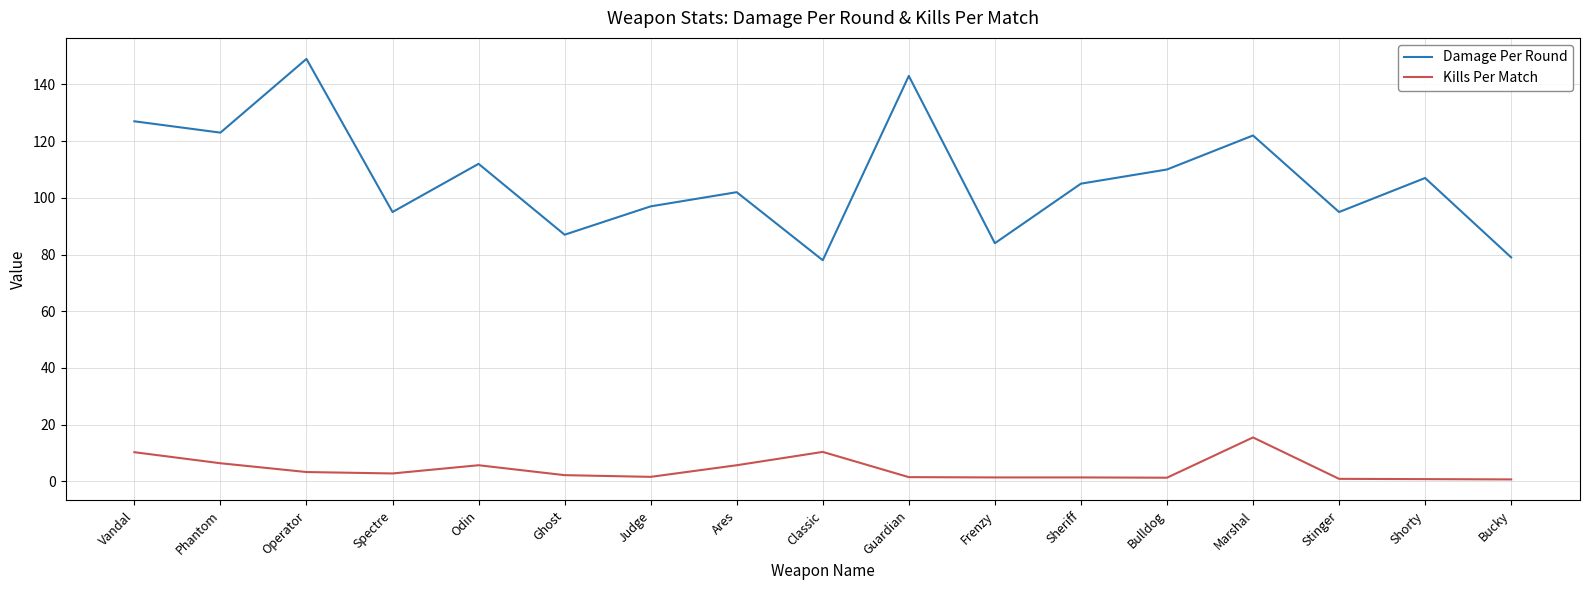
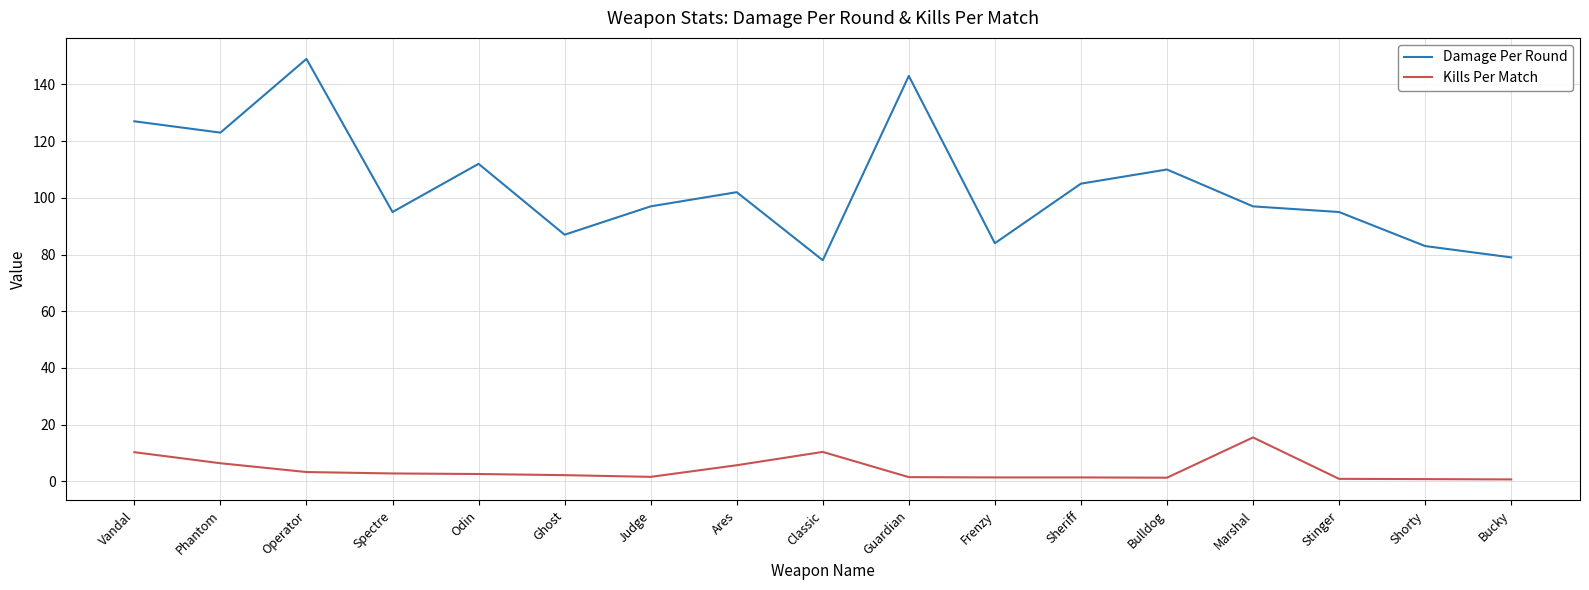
  {
    "Damage Per Round": {
      "Vandal": 127,
      "Phantom": 123,
      "Operator": 149,
      "Spectre": 95,
      "Odin": 112,
      "Ghost": 87,
      "Judge": 97,
      "Ares": 102,
      "Classic": 78,
      "Guardian": 143,
      "Frenzy": 84,
      "Sheriff": 105,
      "Bulldog": 110,
-     "Marshal": 122,
+     "Marshal": 97,
      "Stinger": 95,
-     "Shorty": 107,
+     "Shorty": 83,
      "Bucky": 79
    },
    "Kills Per Match": {
      "Vandal": 10,
      "Phantom": 6,
      "Operator": 3,
      "Spectre": 3,
-     "Odin": 6,
+     "Odin": 3,
      "Ghost": 2,
      "Judge": 2,
      "Ares": 6,
      "Classic": 10,
      "Guardian": 2,
      "Frenzy": 1,
      "Sheriff": 1,
      "Bulldog": 1,
      "Marshal": 16,
      "Stinger": 1,
      "Shorty": 1,
      "Bucky": 1
    }
  }
